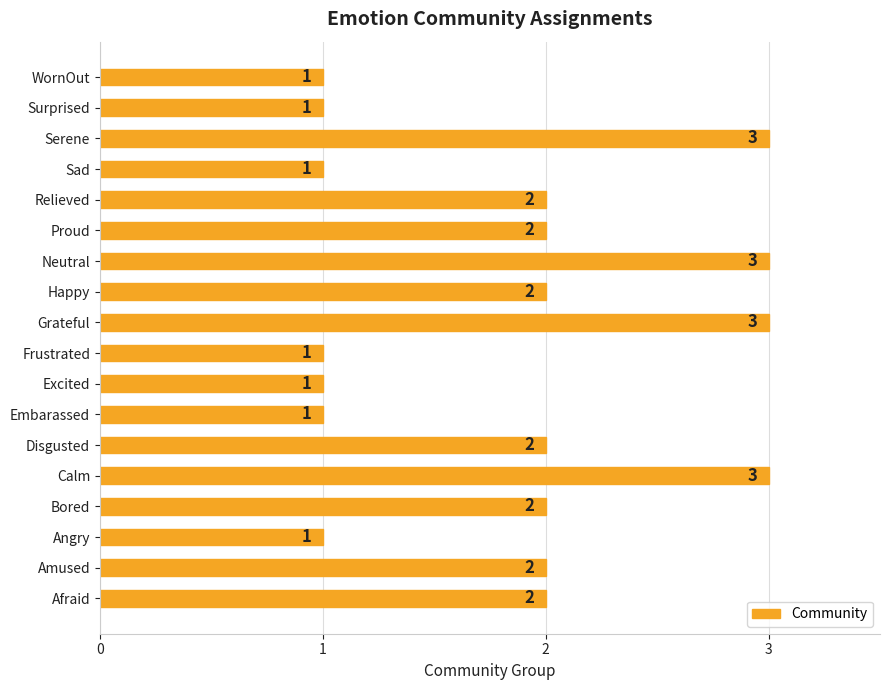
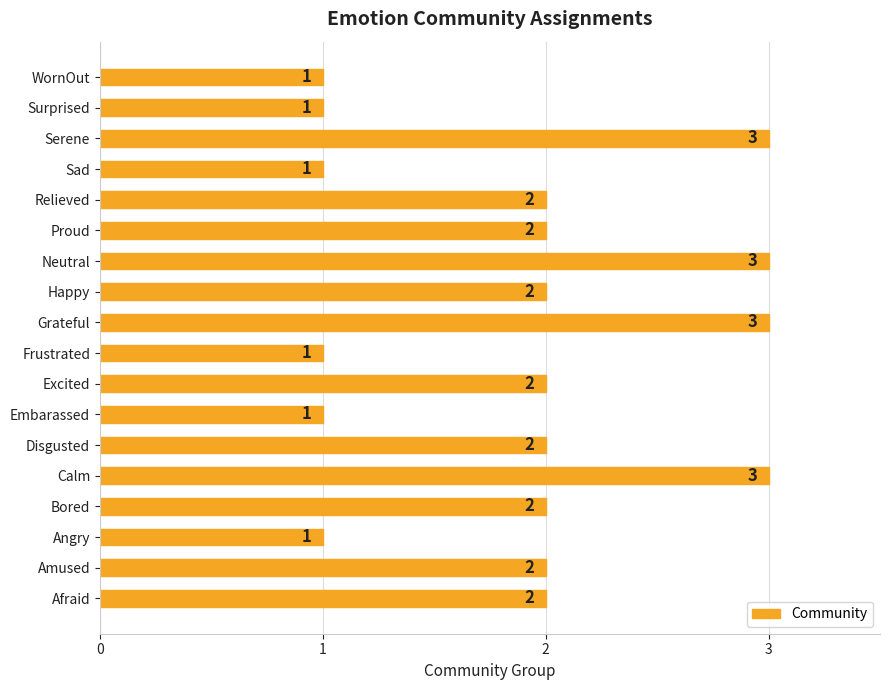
  {
    "WornOut": 1,
    "Surprised": 1,
    "Serene": 3,
    "Sad": 1,
    "Relieved": 2,
    "Proud": 2,
    "Neutral": 3,
    "Happy": 2,
    "Grateful": 3,
    "Frustrated": 1,
-   "Excited": 1,
+   "Excited": 2,
    "Embarassed": 1,
    "Disgusted": 2,
    "Calm": 3,
    "Bored": 2,
    "Angry": 1,
    "Amused": 2,
    "Afraid": 2
  }
